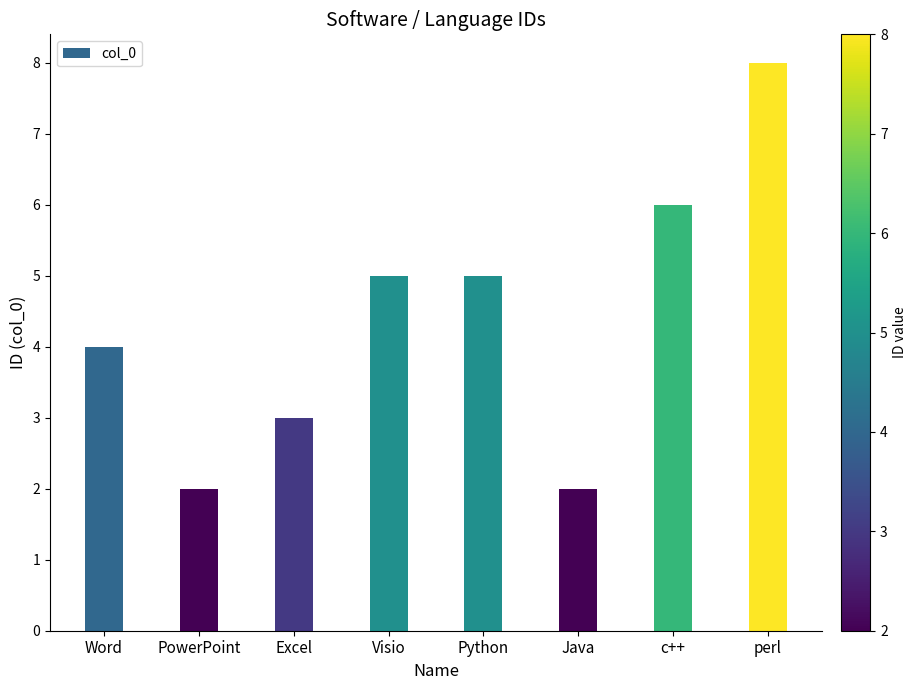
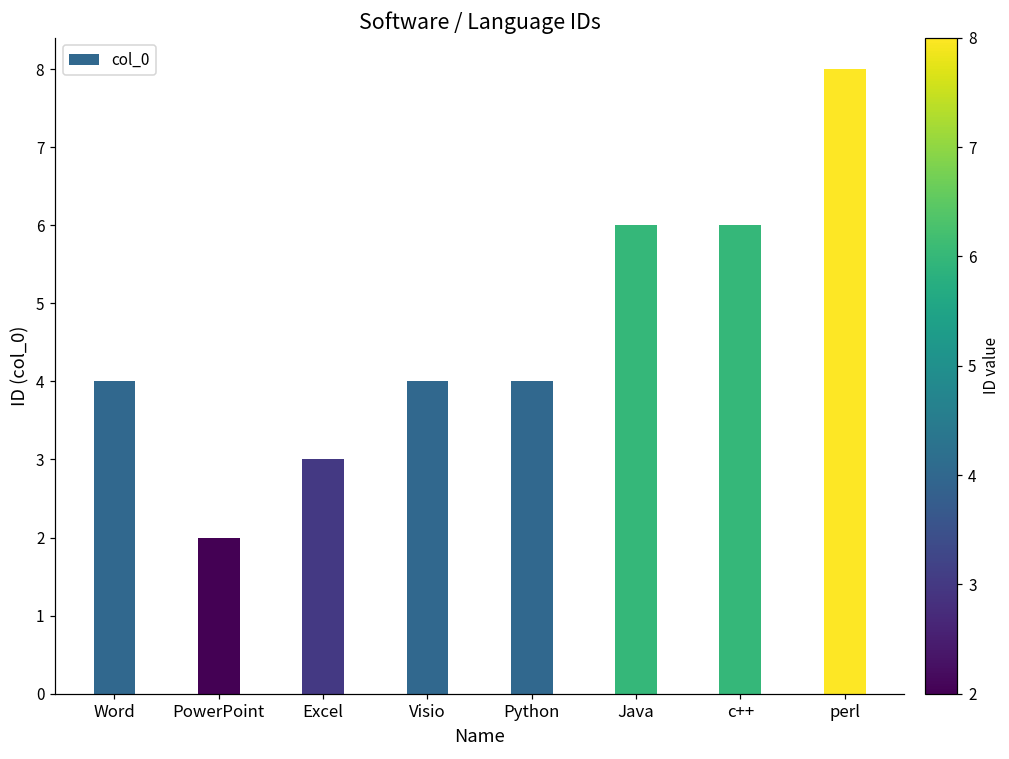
  {
    "Word": 4,
    "PowerPoint": 2,
    "Excel": 3,
-   "Visio": 5,
-   "Python": 5,
-   "Java": 2,
+   "Visio": 4,
+   "Python": 4,
+   "Java": 6,
    "c++": 6,
    "perl": 8
  }
